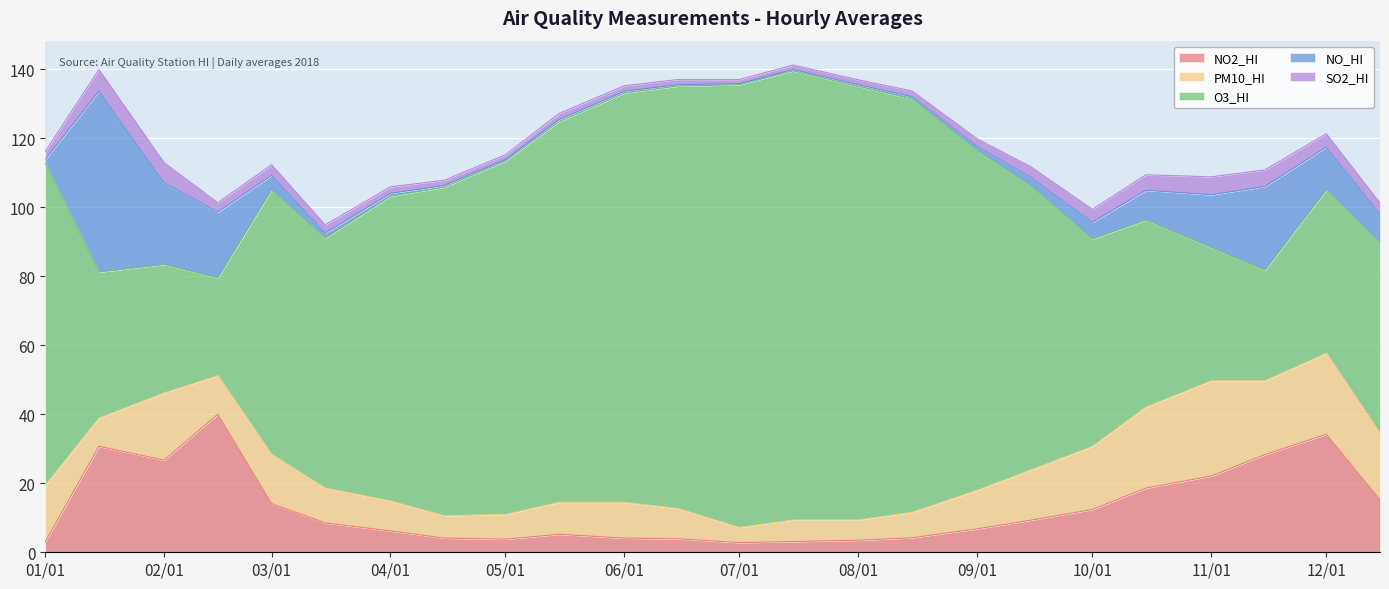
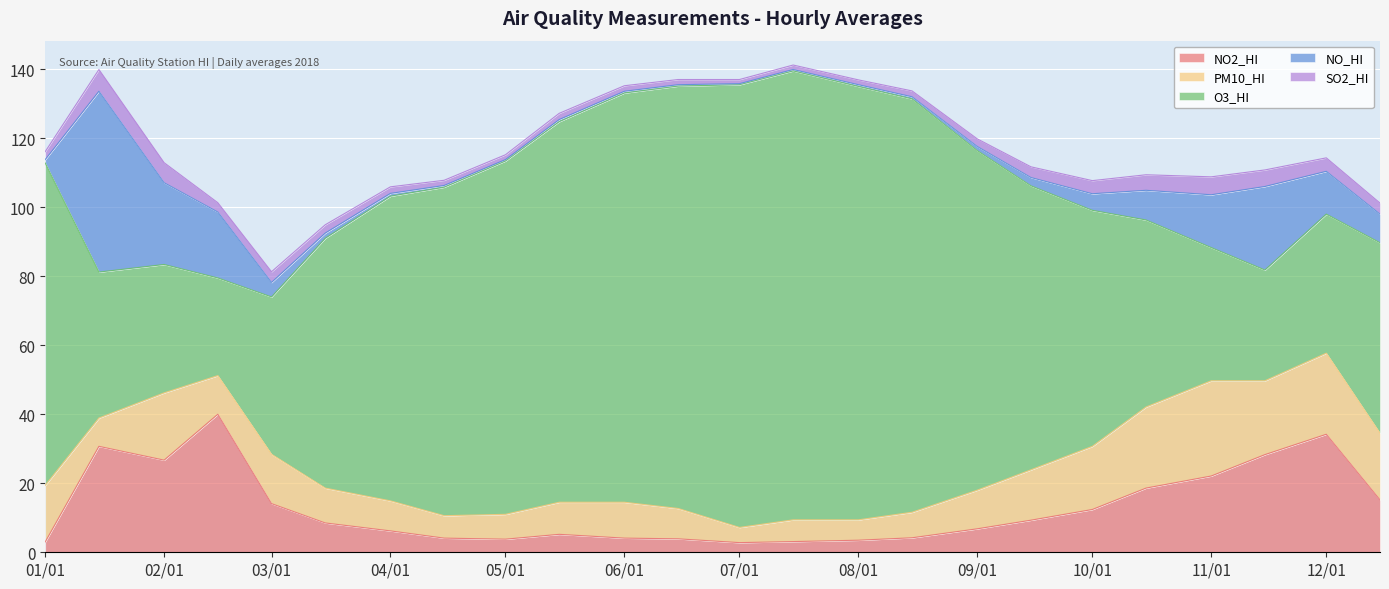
  {
    "NO2_HI": {
      "01/01": 3,
      "02/01": 27,
      "03/01": 14,
      "04/01": 6,
      "05/01": 4,
      "06/01": 4,
      "07/01": 3,
      "08/01": 4,
      "09/01": 7,
      "10/01": 12,
      "11/01": 22,
      "12/01": 34
    },
    "PM10_HI": {
      "01/01": 16,
      "02/01": 20,
      "03/01": 14,
      "04/01": 9,
      "05/01": 7,
      "06/01": 10,
      "07/01": 4,
      "08/01": 6,
      "09/01": 11,
      "10/01": 18,
      "11/01": 28,
      "12/01": 24
    },
    "O3_HI": {
      "01/01": 93,
      "02/01": 37,
-     "03/01": 77,
+     "03/01": 46,
      "04/01": 88,
      "09/01": 98,
-     "10/01": 60,
+     "10/01": 68,
      "11/01": 39,
-     "12/01": 47
+     "12/01": 40
    },
    "NO_HI": {
      "01/01": 1,
      "02/01": 24,
      "03/01": 4,
      "04/01": 1,
      "09/01": 1,
      "10/01": 5,
      "11/01": 15,
      "12/01": 12
    },
    "SO2_HI": {
      "01/01": 2,
      "02/01": 6,
      "03/01": 3,
      "04/01": 2,
      "05/01": 1,
      "06/01": 2,
      "07/01": 1,
      "08/01": 1,
      "09/01": 2,
      "10/01": 4,
      "11/01": 5,
      "12/01": 4
    }
  }
